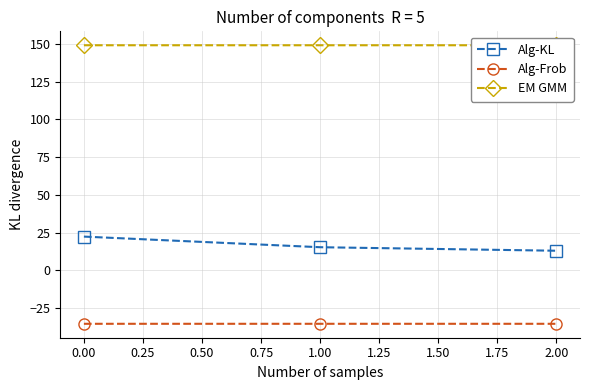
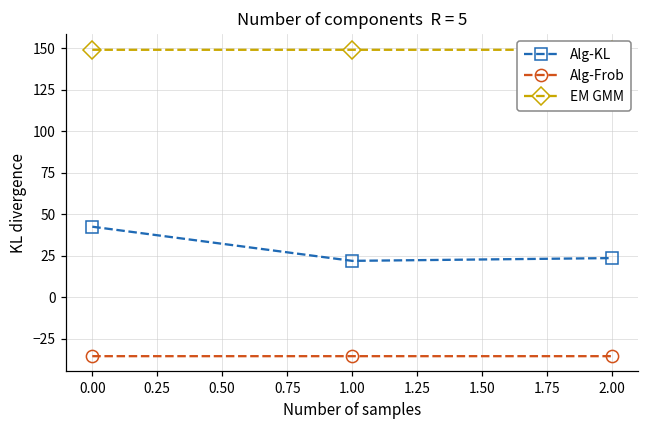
  {
    "Alg-KL": {
-     "0.00": 22,
-     "1.00": 15,
-     "2.00": 13
+     "0.00": 43,
+     "1.00": 22,
+     "2.00": 24
    },
    "Alg-Frob": {
      "0.00": -35,
      "1.00": -35,
      "2.00": -35
    },
    "EM GMM": {
      "0.00": 149,
      "1.00": 149
    }
  }
